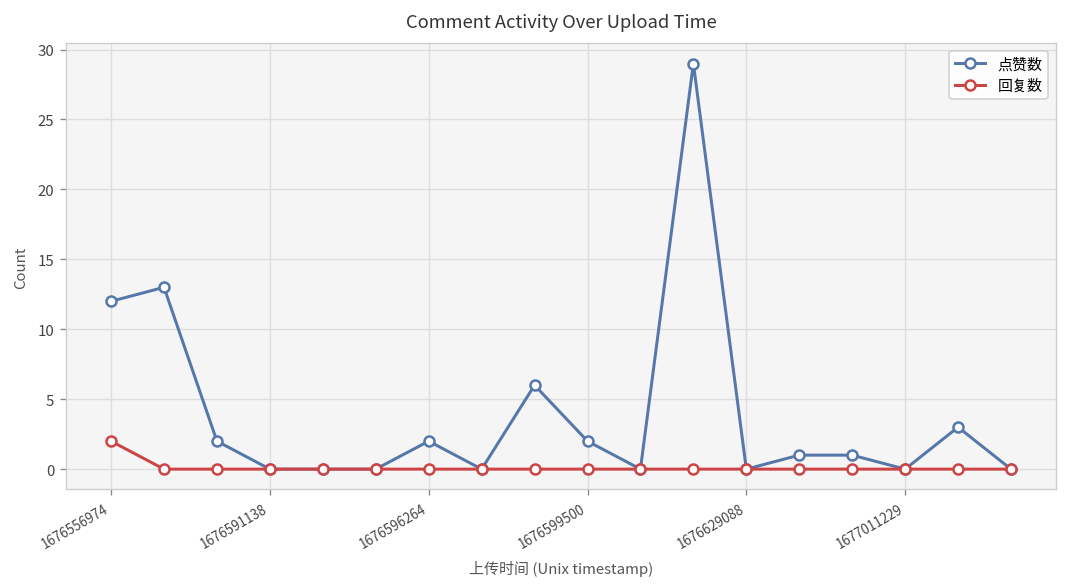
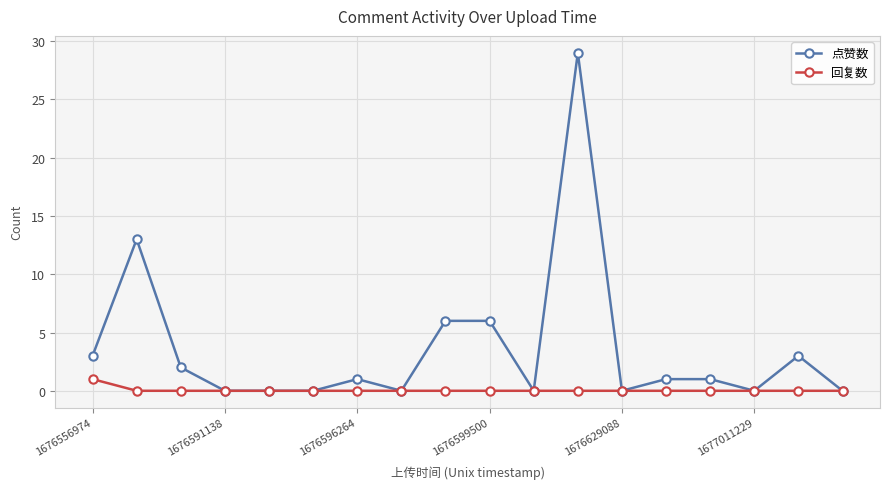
  {
    "点赞数": {
-     "1676556974": 12,
-     "1676596264": 2,
-     "1676599500": 2
+     "1676556974": 3,
+     "1676596264": 1,
+     "1676599500": 6
    },
    "回复数": {
-     "1676556974": 2,
+     "1676556974": 1,
      "1676596264": 0,
      "1676599500": 0
    }
  }
